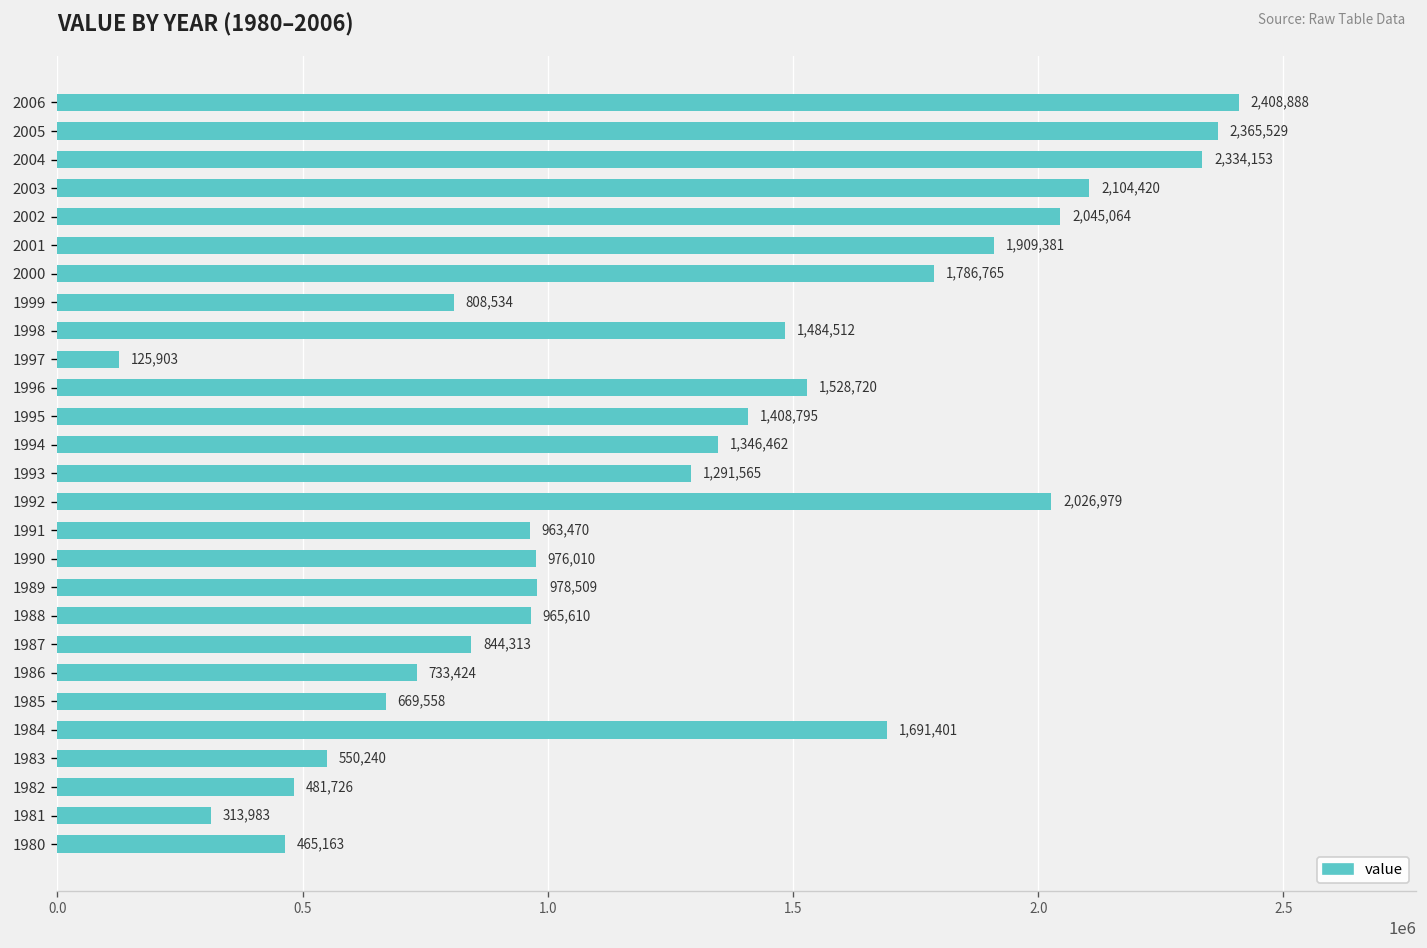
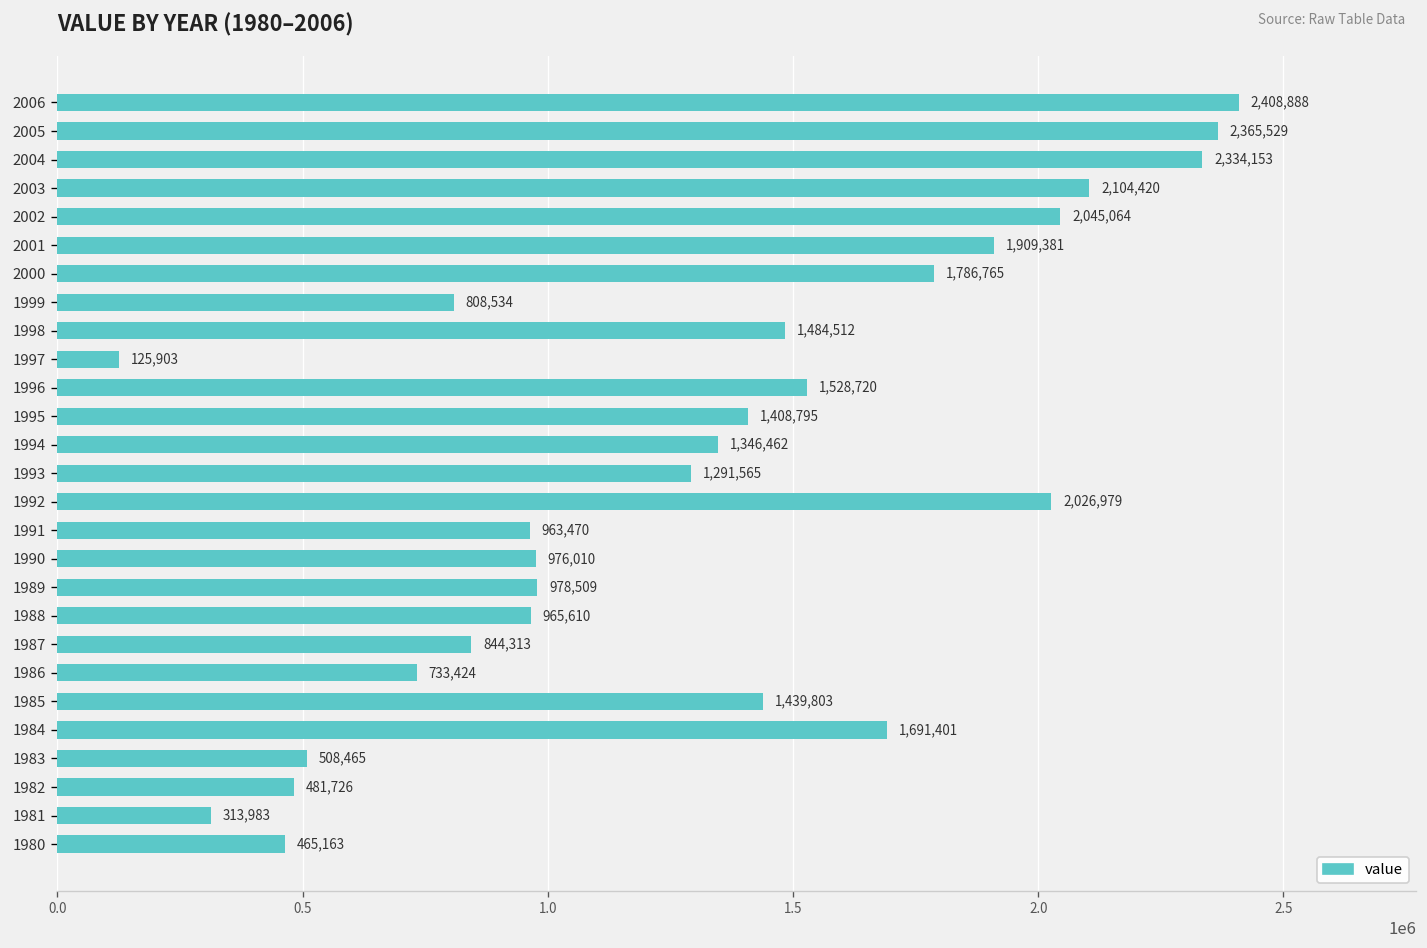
  {
    "2006": "2,408,888",
    "2005": "2,365,529",
    "2004": "2,334,153",
    "2003": "2,104,420",
    "2002": "2,045,064",
    "2001": "1,909,381",
    "2000": "1,786,765",
    "1999": "808,534",
    "1998": "1,484,512",
    "1997": "125,903",
    "1996": "1,528,720",
    "1995": "1,408,795",
    "1994": "1,346,462",
    "1993": "1,291,565",
    "1992": "2,026,979",
    "1991": "963,470",
    "1990": "976,010",
    "1989": "978,509",
    "1988": "965,610",
    "1987": "844,313",
    "1986": "733,424",
-   "1985": "669,558",
+   "1985": "1,439,803",
    "1984": "1,691,401",
-   "1983": "550,240",
+   "1983": "508,465",
    "1982": "481,726",
    "1981": "313,983",
    "1980": "465,163"
  }
